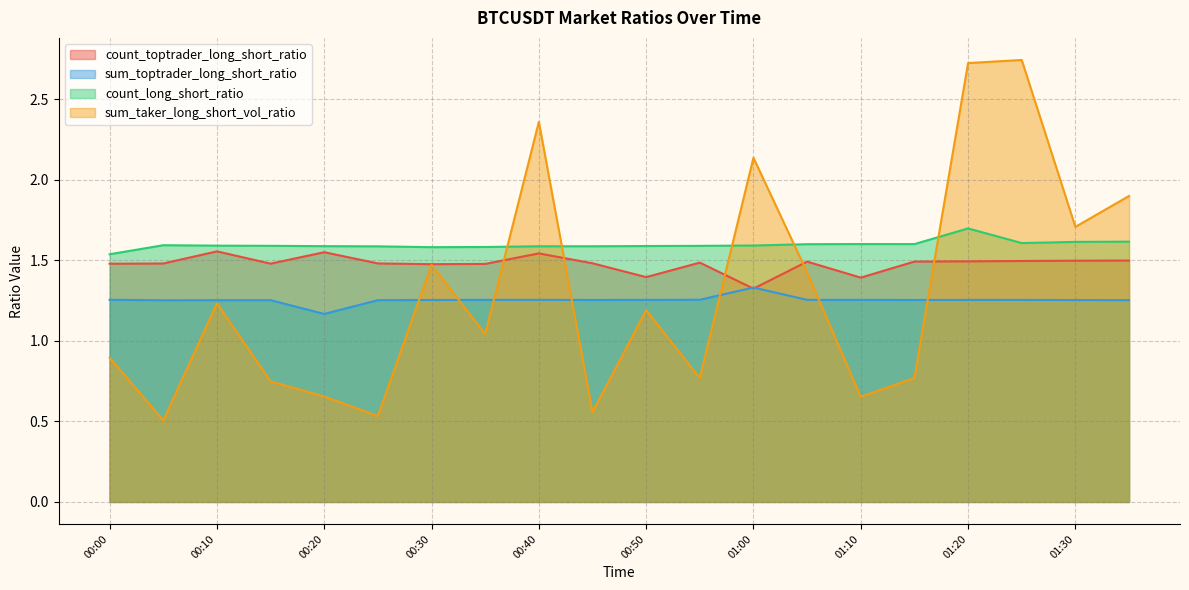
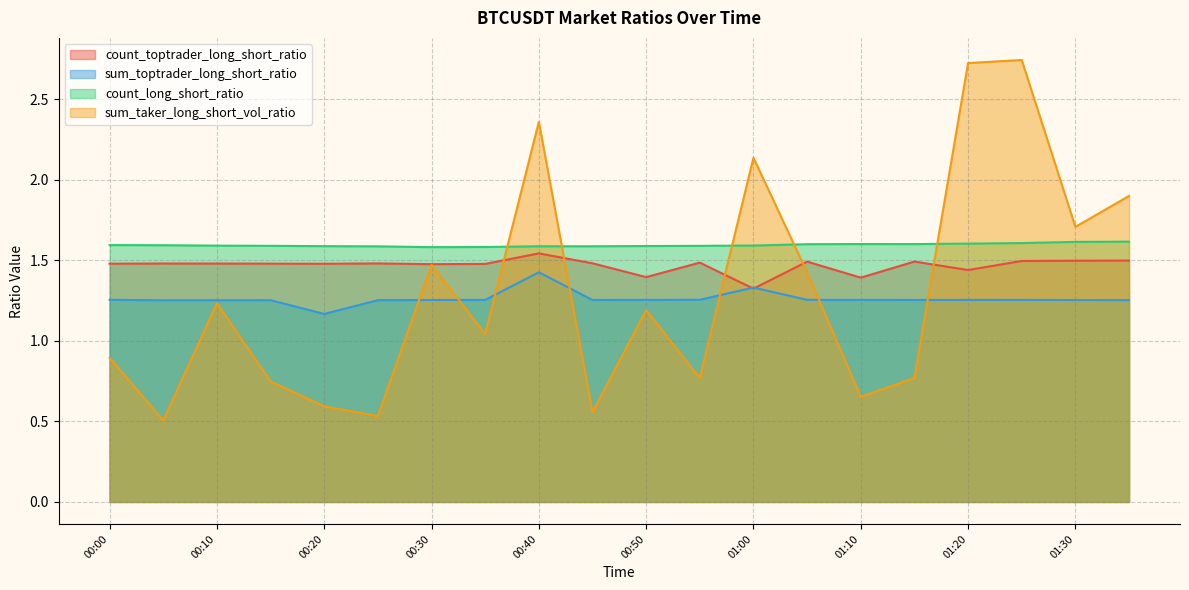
  {
    "count_toptrader_long_short_ratio": {
      "00:00": 1.48,
-     "00:10": 1.56,
-     "00:20": 1.55,
+     "00:10": 1.48,
+     "00:20": 1.48,
      "00:40": 1.54,
      "00:50": 1.40,
      "01:10": 1.39,
-     "01:20": 1.49,
+     "01:20": 1.44,
      "01:30": 1.50
    },
    "sum_toptrader_long_short_ratio": {
      "00:00": 1.25,
      "00:10": 1.25,
      "00:20": 1.17,
      "00:30": 1.25,
-     "00:40": 1.25,
+     "00:40": 1.43,
      "00:50": 1.25,
      "01:10": 1.25,
      "01:20": 1.25,
      "01:30": 1.25
    },
    "count_long_short_ratio": {
-     "00:00": 1.54,
+     "00:00": 1.59,
      "00:10": 1.59,
      "00:20": 1.59,
      "00:30": 1.58,
      "00:40": 1.59,
      "00:50": 1.59,
      "01:00": 1.59,
      "01:10": 1.60,
-     "01:20": 1.70,
+     "01:20": 1.60,
      "01:30": 1.61
    },
    "sum_taker_long_short_vol_ratio": {
      "00:00": 0.90,
      "00:10": 1.23,
-     "00:20": 0.65,
+     "00:20": 0.59,
      "00:40": 2.36,
      "00:50": 1.19,
      "01:00": 2.14,
      "01:10": 0.65,
      "01:20": 2.72,
      "01:30": 1.71
    }
  }
